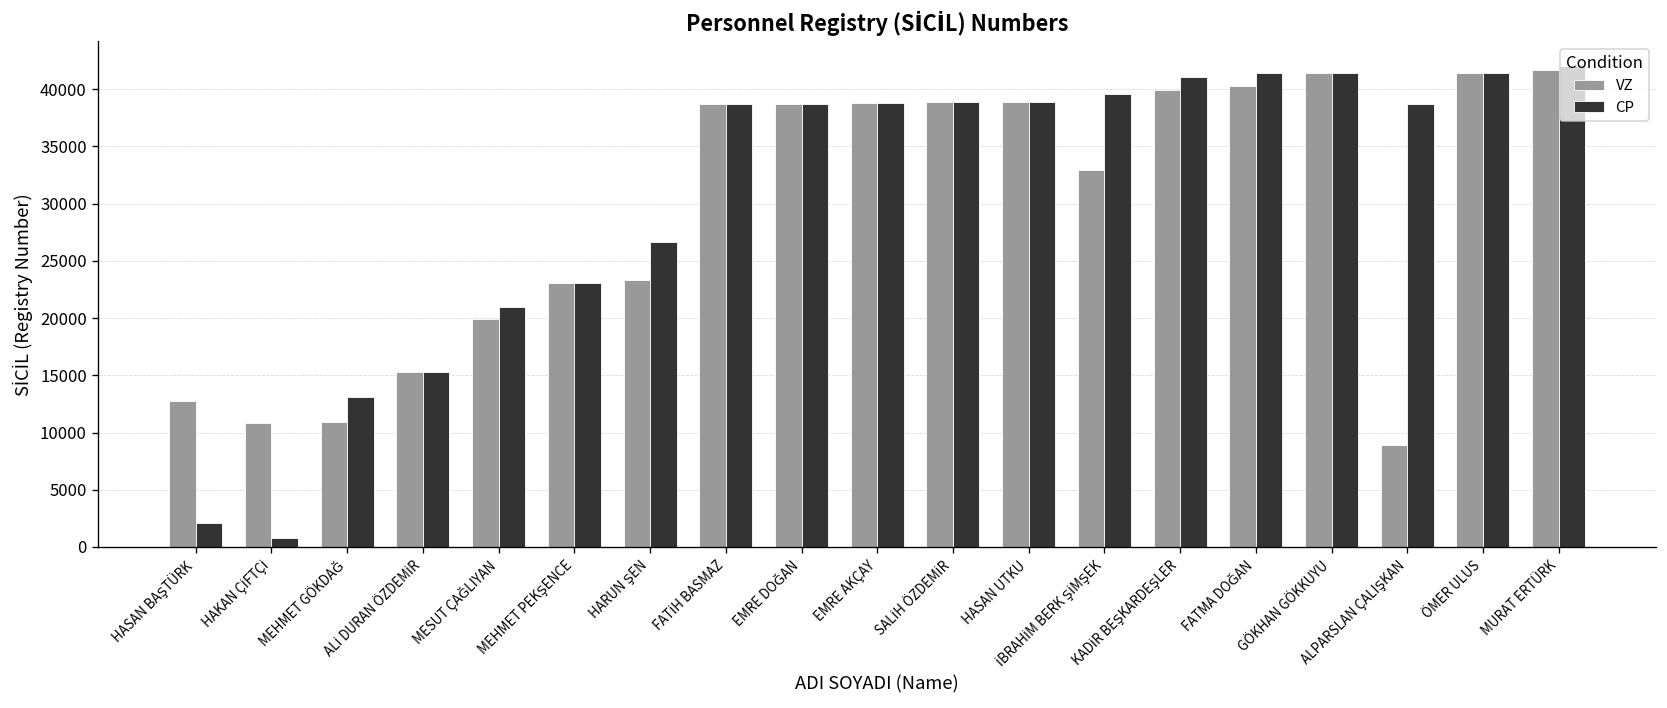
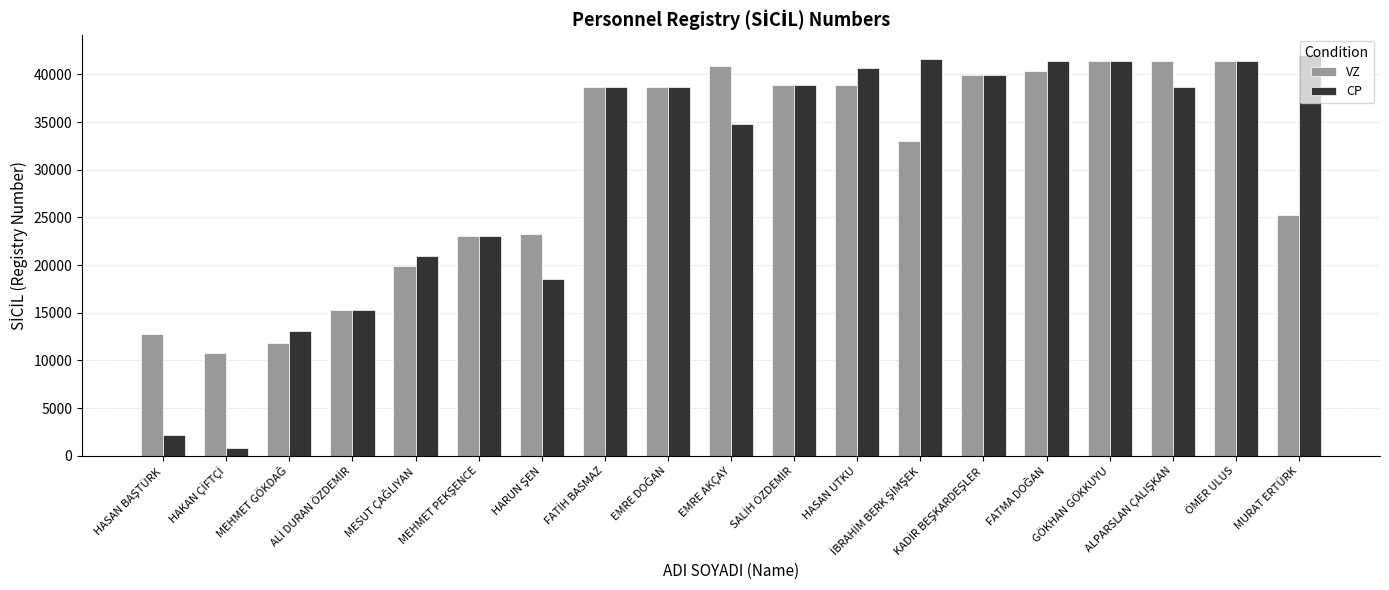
  {
    "VZ": {
      "HASAN BAŞTÜRK": 13000,
      "HAKAN ÇİFTÇİ": 11000,
-     "MEHMET GÖKDAĞ": 11000,
+     "MEHMET GÖKDAĞ": 12000,
      "ALİ DURAN ÖZDEMİR": 15000,
      "MESUT ÇAĞLIYAN": 20000,
      "MEHMET PEKŞENCE": 23000,
      "HARUN ŞEN": 23000,
      "FATİH BASMAZ": 39000,
      "EMRE DOĞAN": 39000,
-     "EMRE AKÇAY": 39000,
+     "EMRE AKÇAY": 41000,
      "SALİH ÖZDEMİR": 39000,
      "HASAN UTKU": 39000,
      "İBRAHİM BERK ŞİMŞEK": 33000,
      "KADİR BEŞKARDEŞLER": 40000,
      "FATMA DOĞAN": 40000,
      "GÖKHAN GÖKKUYU": 41000,
-     "ALPARSLAN ÇALIŞKAN": 9000,
+     "ALPARSLAN ÇALIŞKAN": 41000,
      "ÖMER ULUS": 41000,
-     "MURAT ERTÜRK": 42000
+     "MURAT ERTÜRK": 25000
    },
    "CP": {
      "HASAN BAŞTÜRK": 2000,
      "HAKAN ÇİFTÇİ": 1000,
      "MEHMET GÖKDAĞ": 13000,
      "ALİ DURAN ÖZDEMİR": 15000,
      "MESUT ÇAĞLIYAN": 21000,
      "MEHMET PEKŞENCE": 23000,
-     "HARUN ŞEN": 27000,
+     "HARUN ŞEN": 19000,
      "FATİH BASMAZ": 39000,
      "EMRE DOĞAN": 39000,
-     "EMRE AKÇAY": 39000,
+     "EMRE AKÇAY": 35000,
      "SALİH ÖZDEMİR": 39000,
-     "HASAN UTKU": 39000,
-     "İBRAHİM BERK ŞİMŞEK": 40000,
-     "KADİR BEŞKARDEŞLER": 41000,
+     "HASAN UTKU": 41000,
+     "İBRAHİM BERK ŞİMŞEK": 42000,
+     "KADİR BEŞKARDEŞLER": 40000,
      "FATMA DOĞAN": 41000,
      "GÖKHAN GÖKKUYU": 41000,
      "ALPARSLAN ÇALIŞKAN": 39000,
      "ÖMER ULUS": 41000
    }
  }
